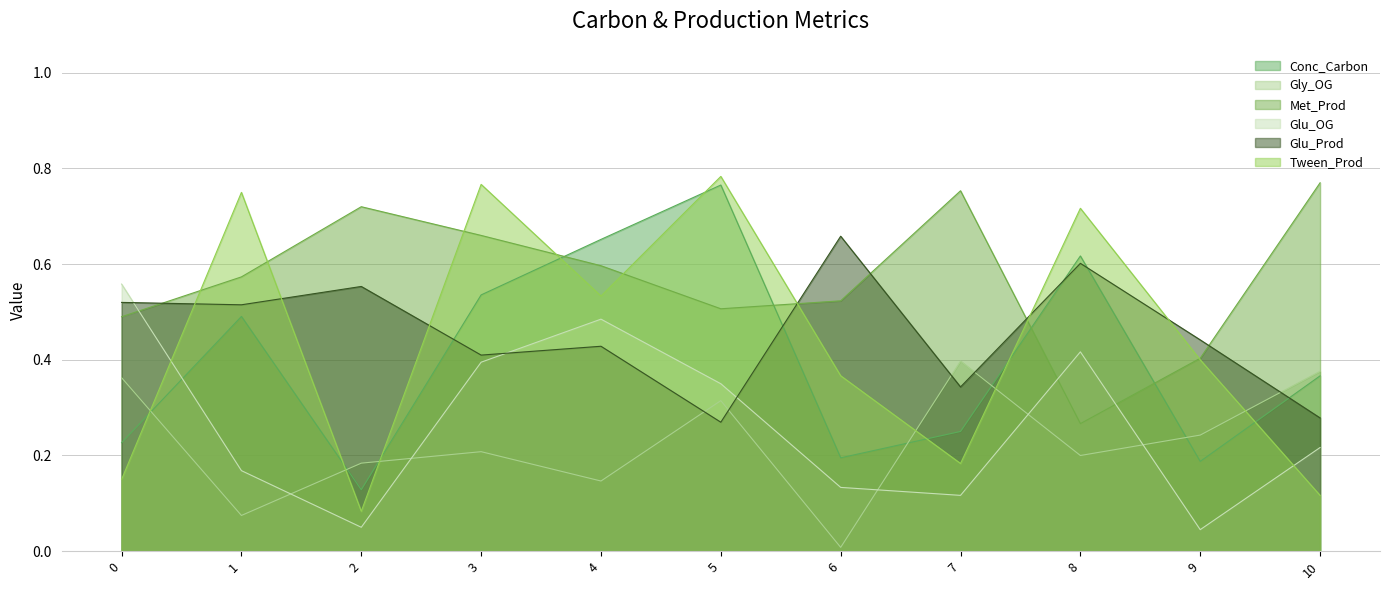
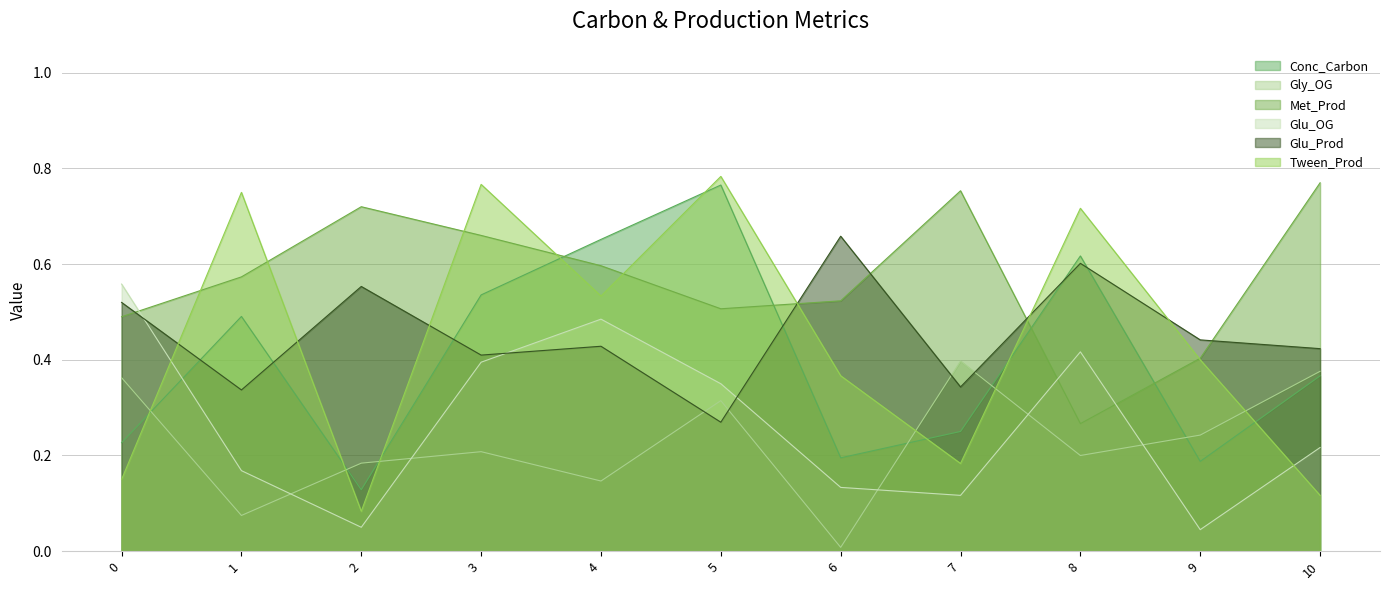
  {
    "Glu_Prod": {
      "0": 0.52,
-     "1": 0.52,
+     "1": 0.34,
      "2": 0.55,
      "3": 0.41,
      "4": 0.43,
      "5": 0.27,
      "6": 0.66,
      "7": 0.34,
      "8": 0.60,
      "9": 0.44,
-     "10": 0.28
+     "10": 0.42
    }
  }
